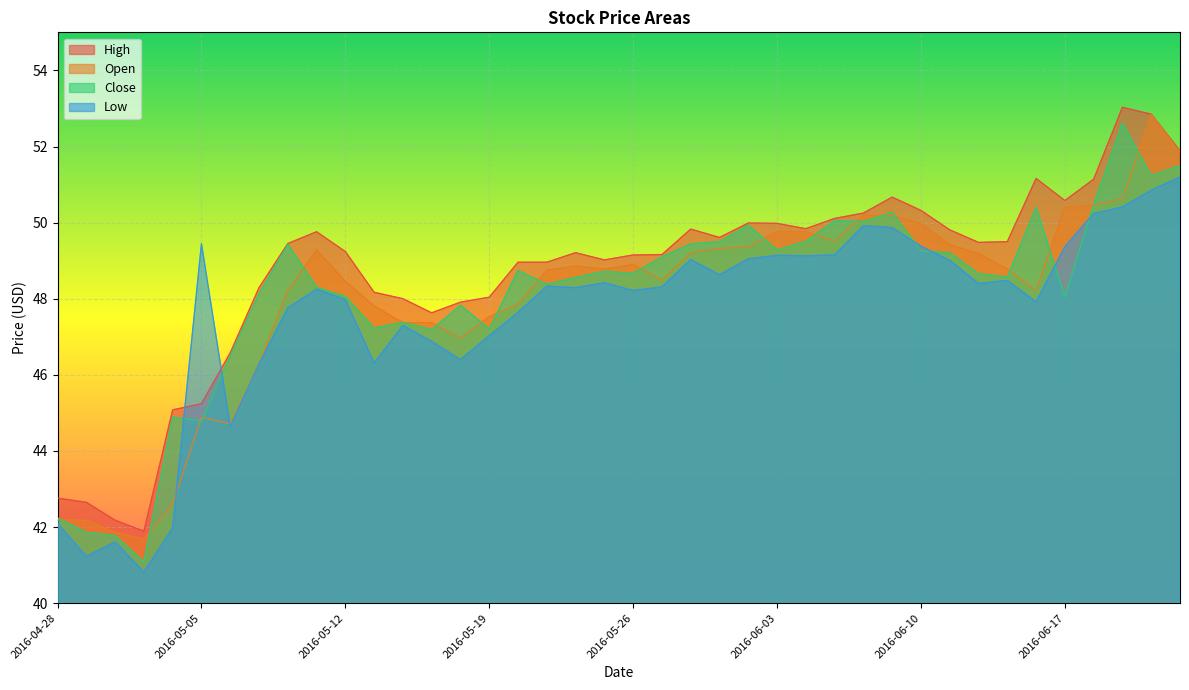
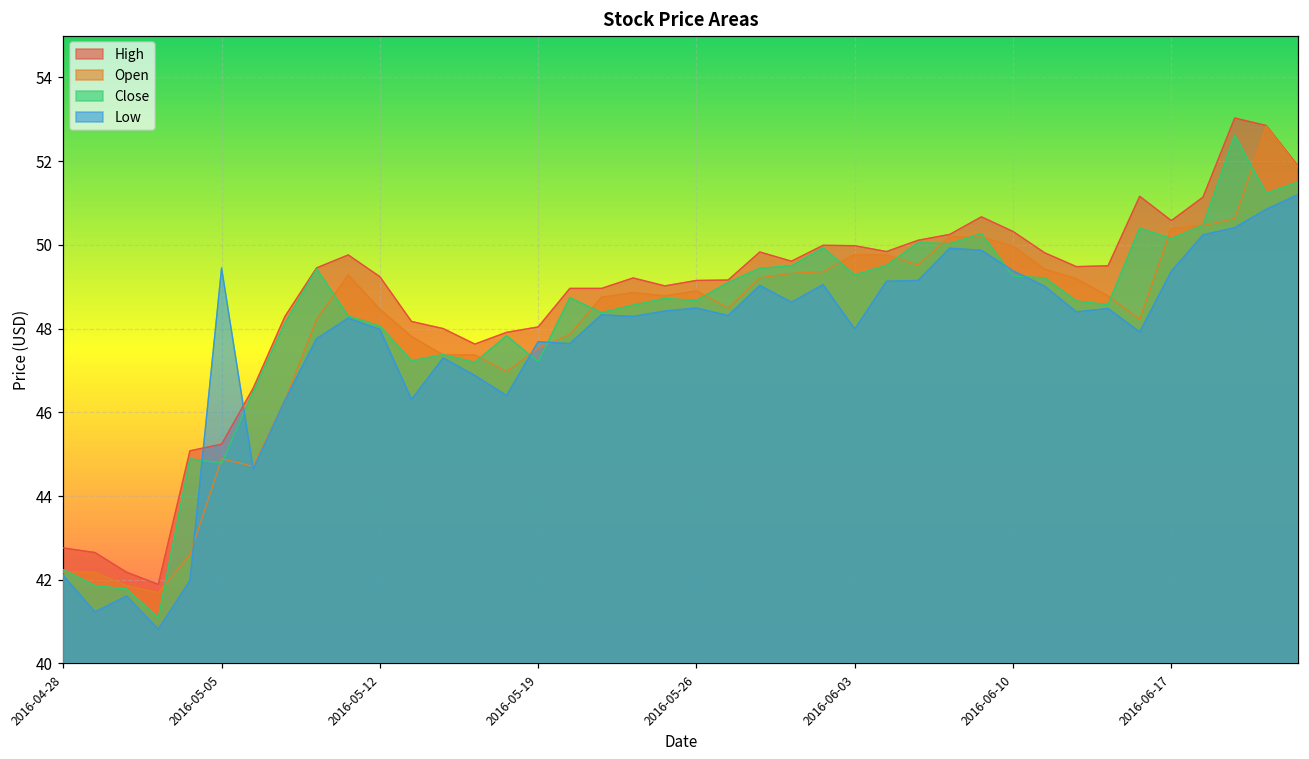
  {
    "Close": {
      "2016-05-05": 44.8,
      "2016-05-12": 48.1,
      "2016-05-19": 47.2,
      "2016-05-26": 48.7,
      "2016-06-03": 49.3,
      "2016-06-10": 49.3,
-     "2016-06-17": 48.0
+     "2016-06-17": 50.2
    },
    "Low": {
      "2016-04-28": 42.1,
      "2016-05-05": 49.4,
      "2016-05-12": 48.0,
-     "2016-05-19": 47.0,
-     "2016-05-26": 48.2,
-     "2016-06-03": 49.1,
+     "2016-05-19": 47.7,
+     "2016-05-26": 48.5,
+     "2016-06-03": 48.0,
      "2016-06-10": 49.4,
      "2016-06-17": 49.4
    }
  }
